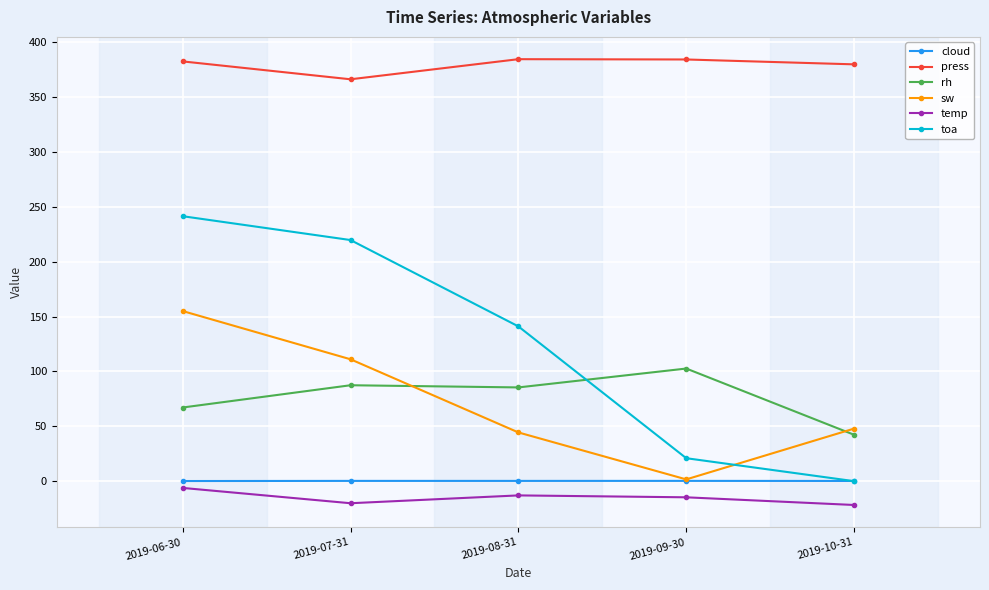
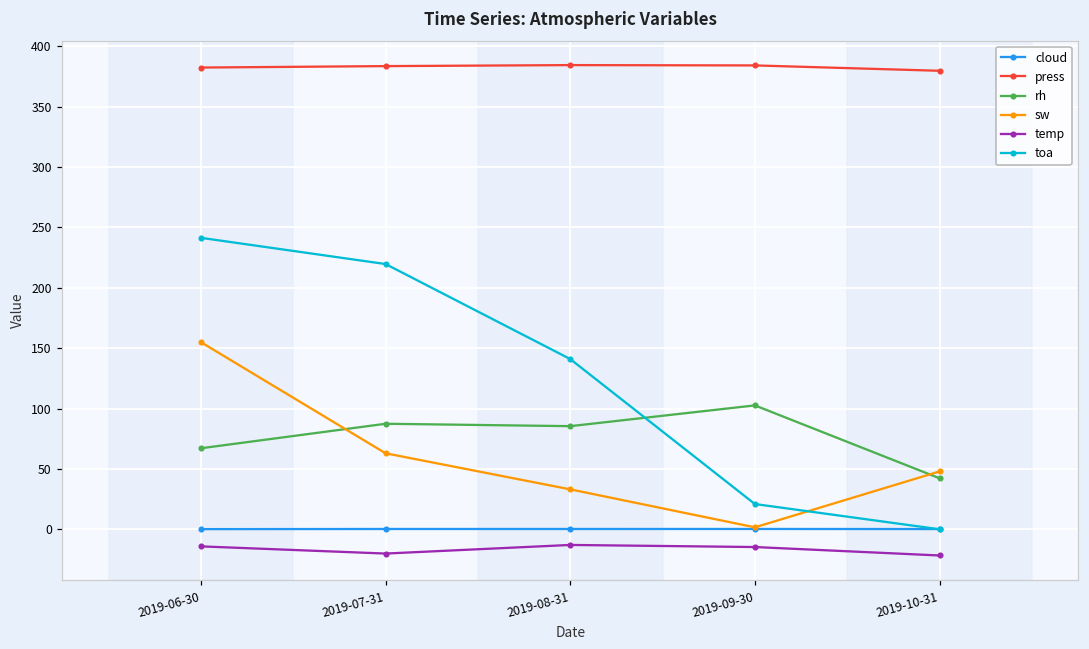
  {
    "press": {
      "2019-06-30": 382,
-     "2019-07-31": 366,
+     "2019-07-31": 384,
      "2019-08-31": 385,
      "2019-09-30": 384,
      "2019-10-31": 380
    },
    "rh": {
      "2019-06-30": 67,
      "2019-07-31": 87,
      "2019-08-31": 85,
      "2019-09-30": 103,
      "2019-10-31": 42
    },
    "sw": {
      "2019-06-30": 155,
-     "2019-07-31": 111,
-     "2019-08-31": 44,
+     "2019-07-31": 63,
+     "2019-08-31": 33,
      "2019-10-31": 48
    },
    "temp": {
-     "2019-06-30": -6,
+     "2019-06-30": -14,
      "2019-07-31": -20,
      "2019-08-31": -13,
      "2019-09-30": -15,
      "2019-10-31": -22
    }
  }
